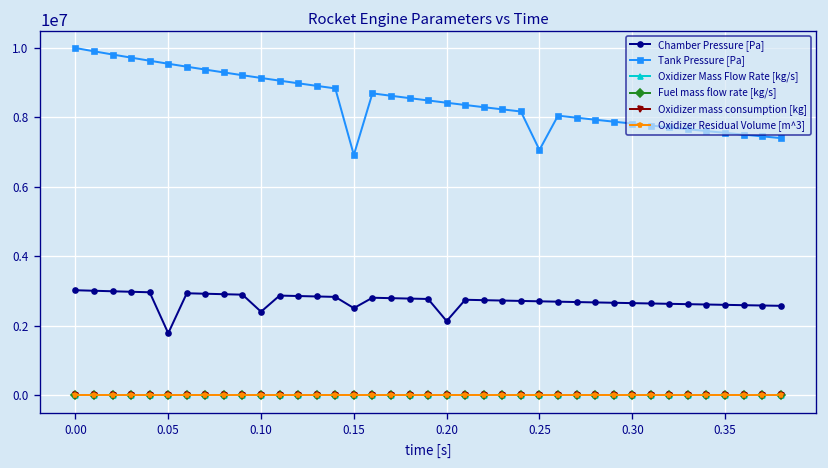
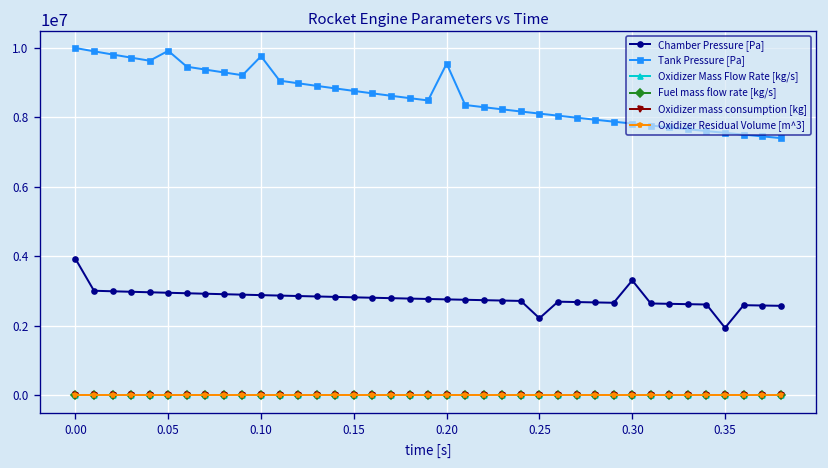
  {
    "Chamber Pressure [Pa]": {
-     "0.00": 3000000,
-     "0.05": 1800000,
-     "0.10": 2400000,
-     "0.15": 2500000,
-     "0.20": 2100000,
-     "0.25": 2700000,
-     "0.30": 2700000,
-     "0.35": 2600000
+     "0.00": 3900000,
+     "0.05": 3000000,
+     "0.10": 2900000,
+     "0.15": 2800000,
+     "0.20": 2800000,
+     "0.25": 2200000,
+     "0.30": 3300000,
+     "0.35": 1900000
    },
    "Tank Pressure [Pa]": {
      "0.00": 10000000,
-     "0.05": 9500000,
-     "0.10": 9100000,
-     "0.15": 6900000,
-     "0.20": 8400000,
-     "0.25": 7100000
+     "0.05": 9900000,
+     "0.10": 9800000,
+     "0.15": 8800000,
+     "0.20": 9600000,
+     "0.25": 8100000
    },
    "Oxidizer Residual Volume [m^3]": {
      "0.00": 0,
      "0.05": 0,
      "0.10": 0,
      "0.15": 0,
      "0.20": 0,
      "0.25": 0,
      "0.30": 0,
      "0.35": 0
    }
  }
